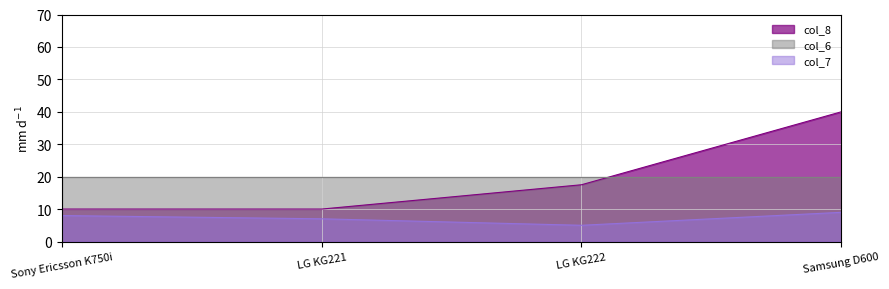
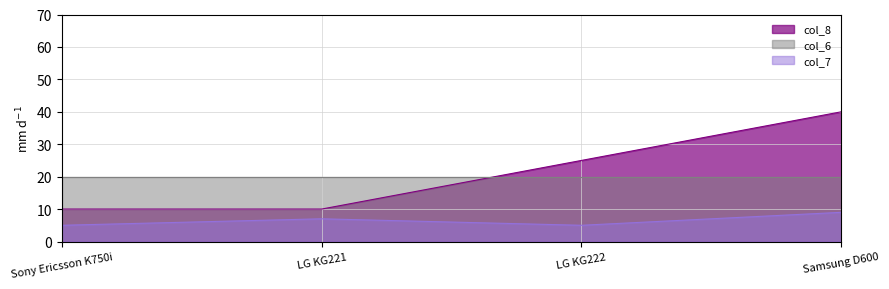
  {
    "col_8": {
      "Sony Ericsson K750i": 10,
      "LG KG221": 10,
-     "LG KG222": 17,
+     "LG KG222": 25,
      "Samsung D600": 40
    },
    "col_6": {
      "Sony Ericsson K750i": 20,
      "LG KG221": 20,
      "LG KG222": 20,
      "Samsung D600": 20
    },
    "col_7": {
-     "Sony Ericsson K750i": 8,
+     "Sony Ericsson K750i": 5,
      "LG KG221": 7,
      "LG KG222": 5,
      "Samsung D600": 9
    }
  }
